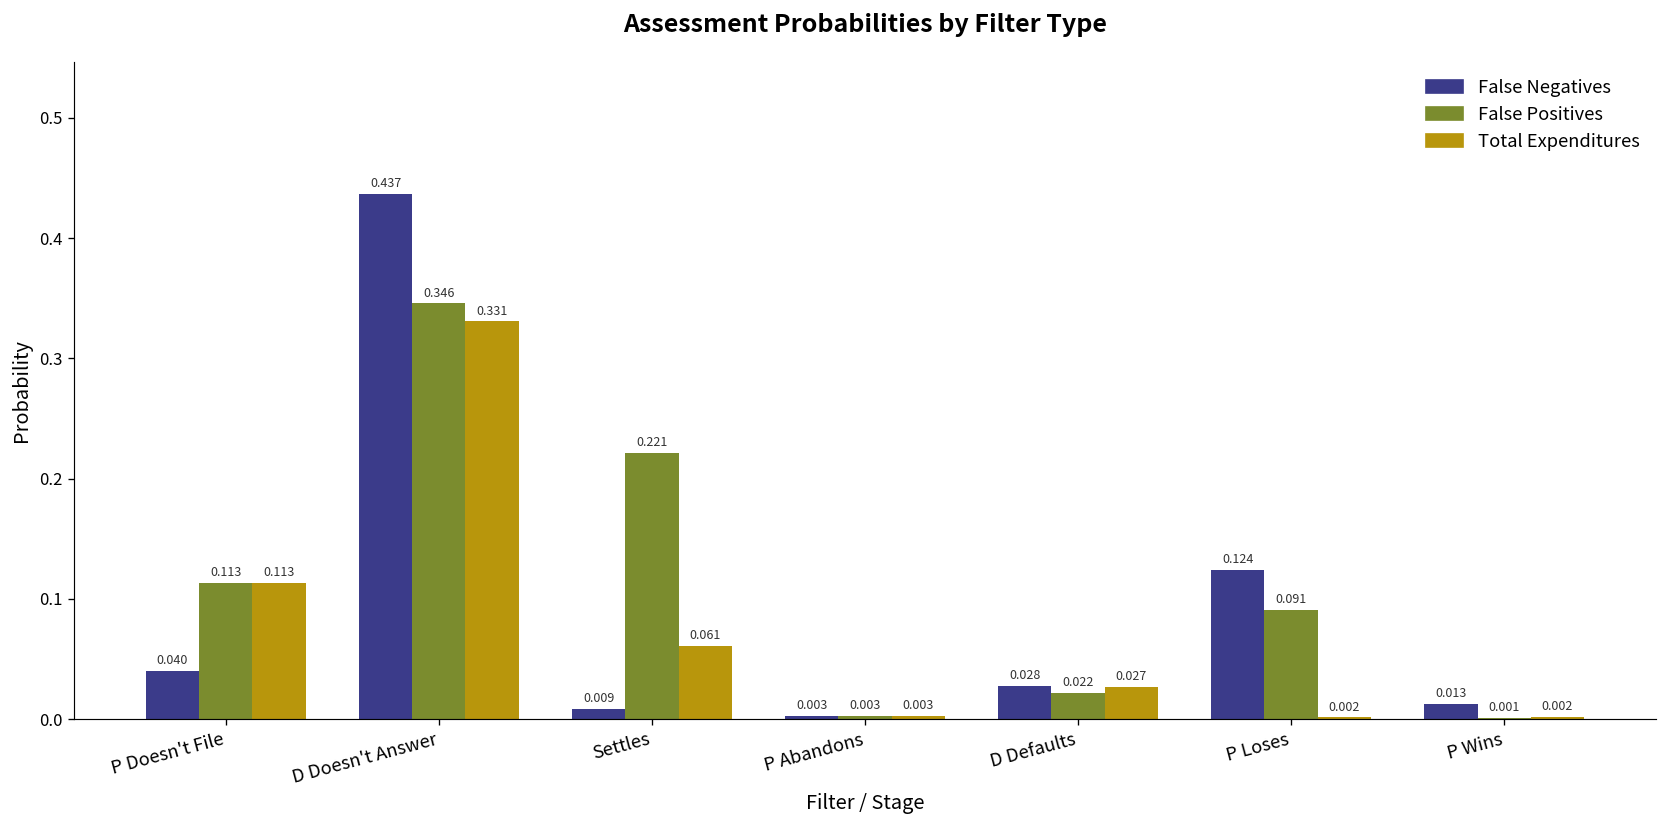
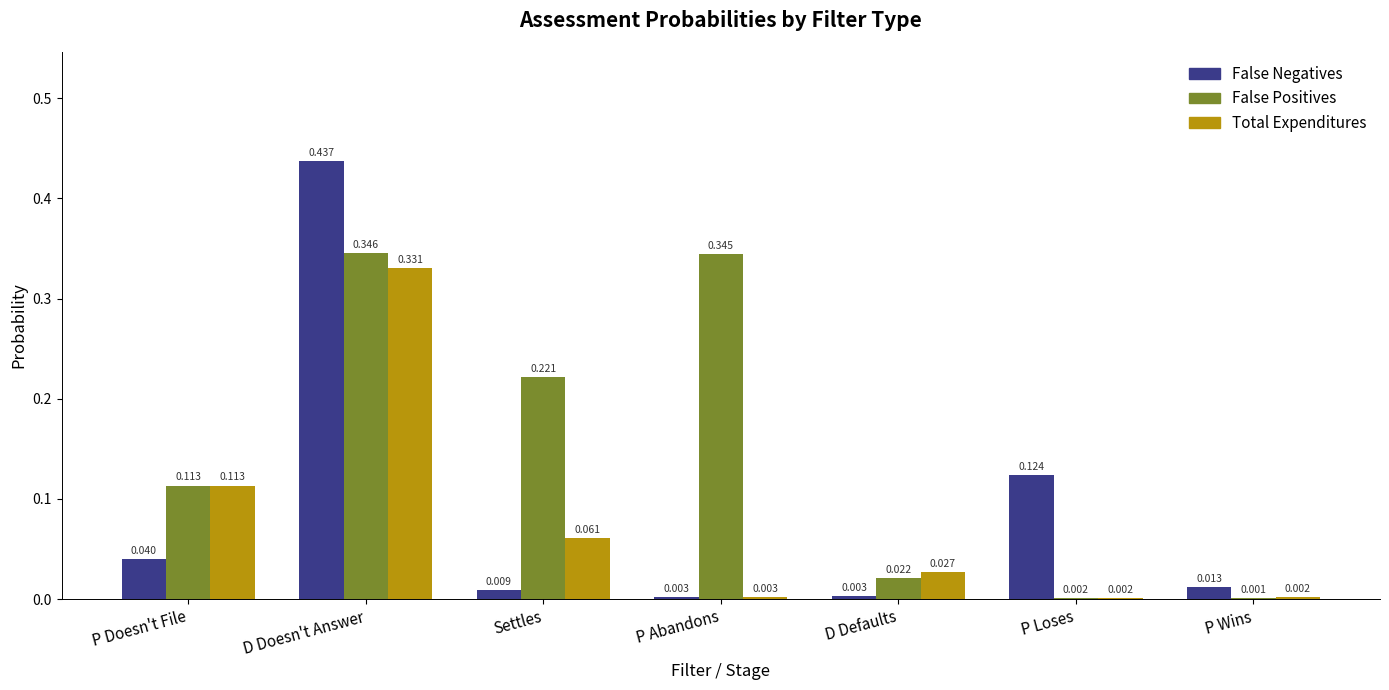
  {
    "False Negatives": {
      "P Doesn't File": 0.040,
      "D Doesn't Answer": 0.437,
      "Settles": 0.009,
      "P Abandons": 0.003,
-     "D Defaults": 0.028,
+     "D Defaults": 0.003,
      "P Loses": 0.124,
      "P Wins": 0.013
    },
    "False Positives": {
      "P Doesn't File": 0.113,
      "D Doesn't Answer": 0.346,
      "Settles": 0.221,
-     "P Abandons": 0.003,
+     "P Abandons": 0.345,
      "D Defaults": 0.022,
-     "P Loses": 0.091,
+     "P Loses": 0.002,
      "P Wins": 0.001
    },
    "Total Expenditures": {
      "P Doesn't File": 0.113,
      "D Doesn't Answer": 0.331,
      "Settles": 0.061,
      "P Abandons": 0.003,
      "D Defaults": 0.027,
      "P Loses": 0.002,
      "P Wins": 0.002
    }
  }
